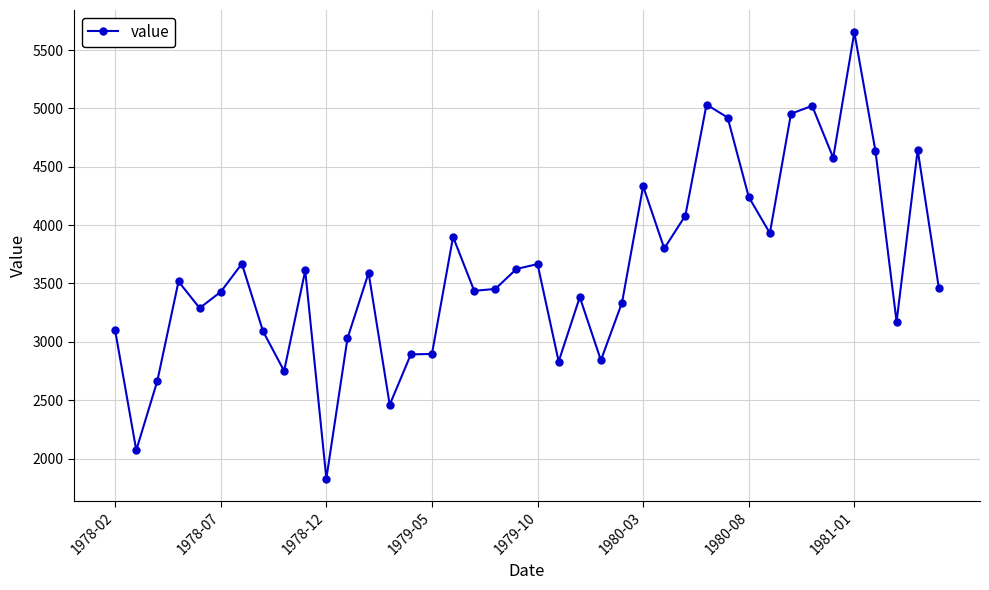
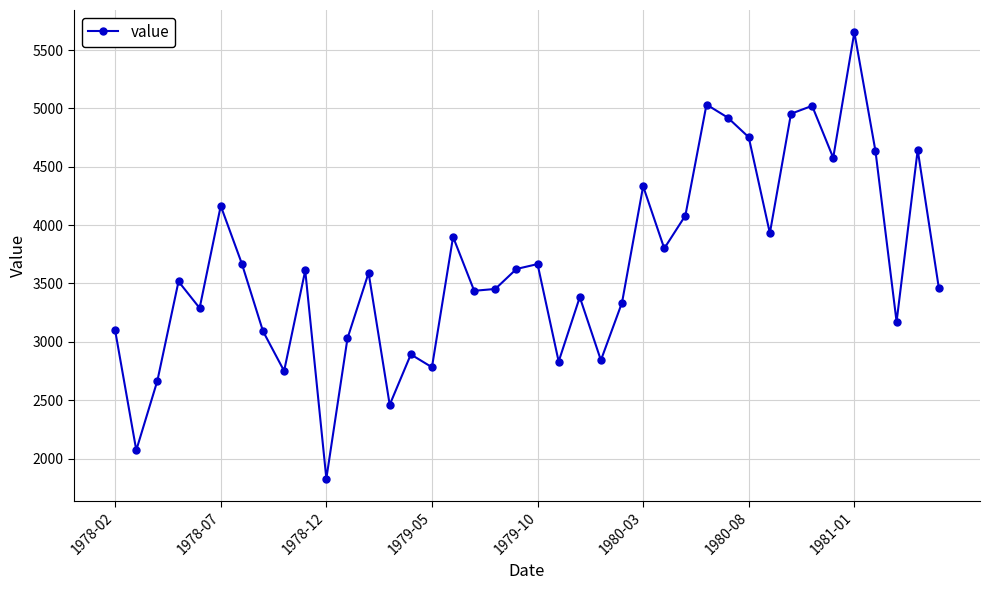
  {
    "1978-02": 3100,
-   "1978-07": 3430,
+   "1978-07": 4170,
    "1978-12": 1830,
-   "1979-05": 2900,
+   "1979-05": 2780,
    "1979-10": 3670,
    "1980-03": 4330,
-   "1980-08": 4240,
+   "1980-08": 4750,
    "1981-01": 5650
  }
